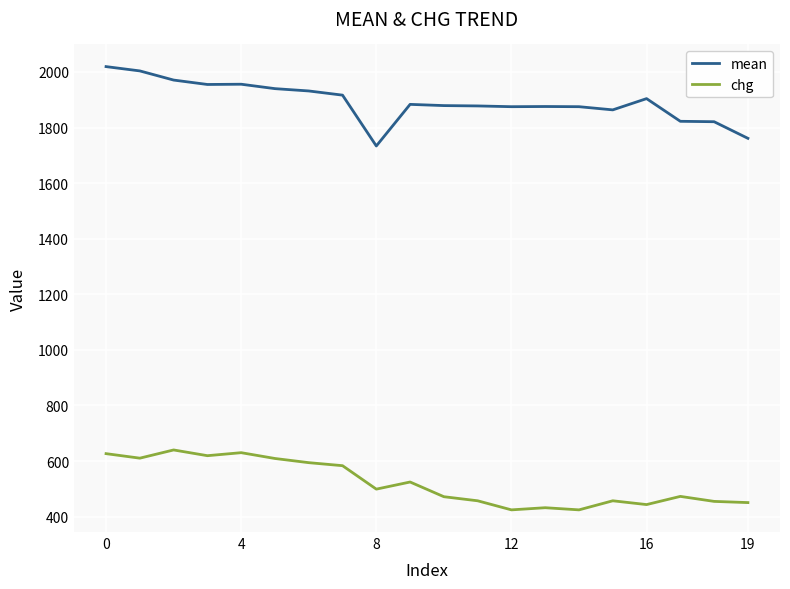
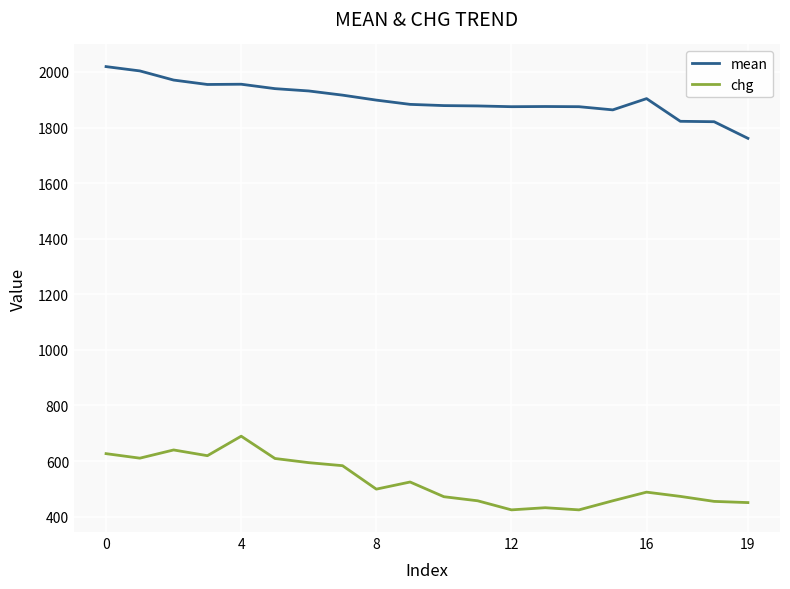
  {
    "mean": {
      "0": 2020,
      "4": 1960,
-     "8": 1730,
+     "8": 1900,
      "12": 1870,
      "16": 1900,
      "19": 1760
    },
    "chg": {
      "0": 630,
-     "4": 630,
+     "4": 690,
      "8": 500,
      "12": 420,
-     "16": 440,
+     "16": 490,
      "19": 450
    }
  }
